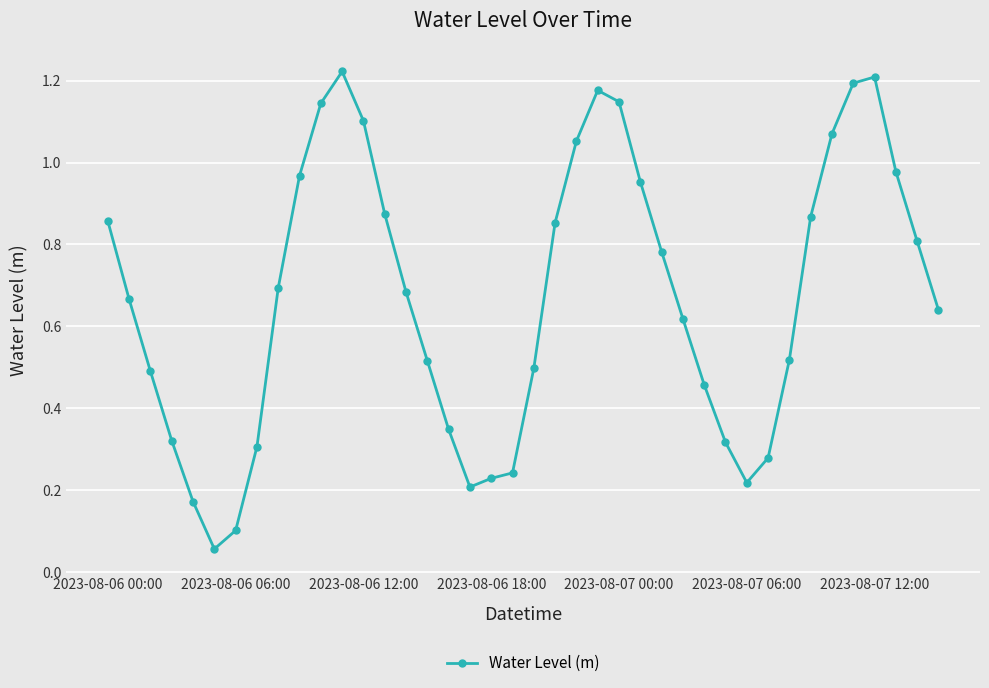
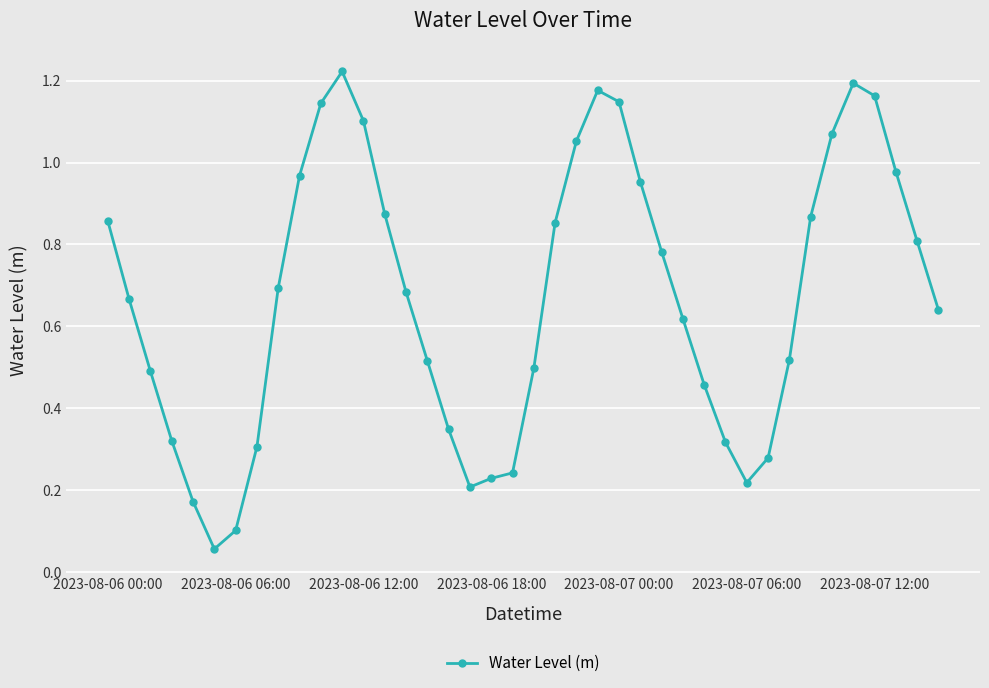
  {
    "2023-08-06 00:00": 0.86,
    "2023-08-06 06:00": 0.10,
    "2023-08-06 12:00": 1.10,
    "2023-08-06 18:00": 0.23,
    "2023-08-07 00:00": 1.15,
    "2023-08-07 06:00": 0.22,
-   "2023-08-07 12:00": 1.21
+   "2023-08-07 12:00": 1.16
  }
